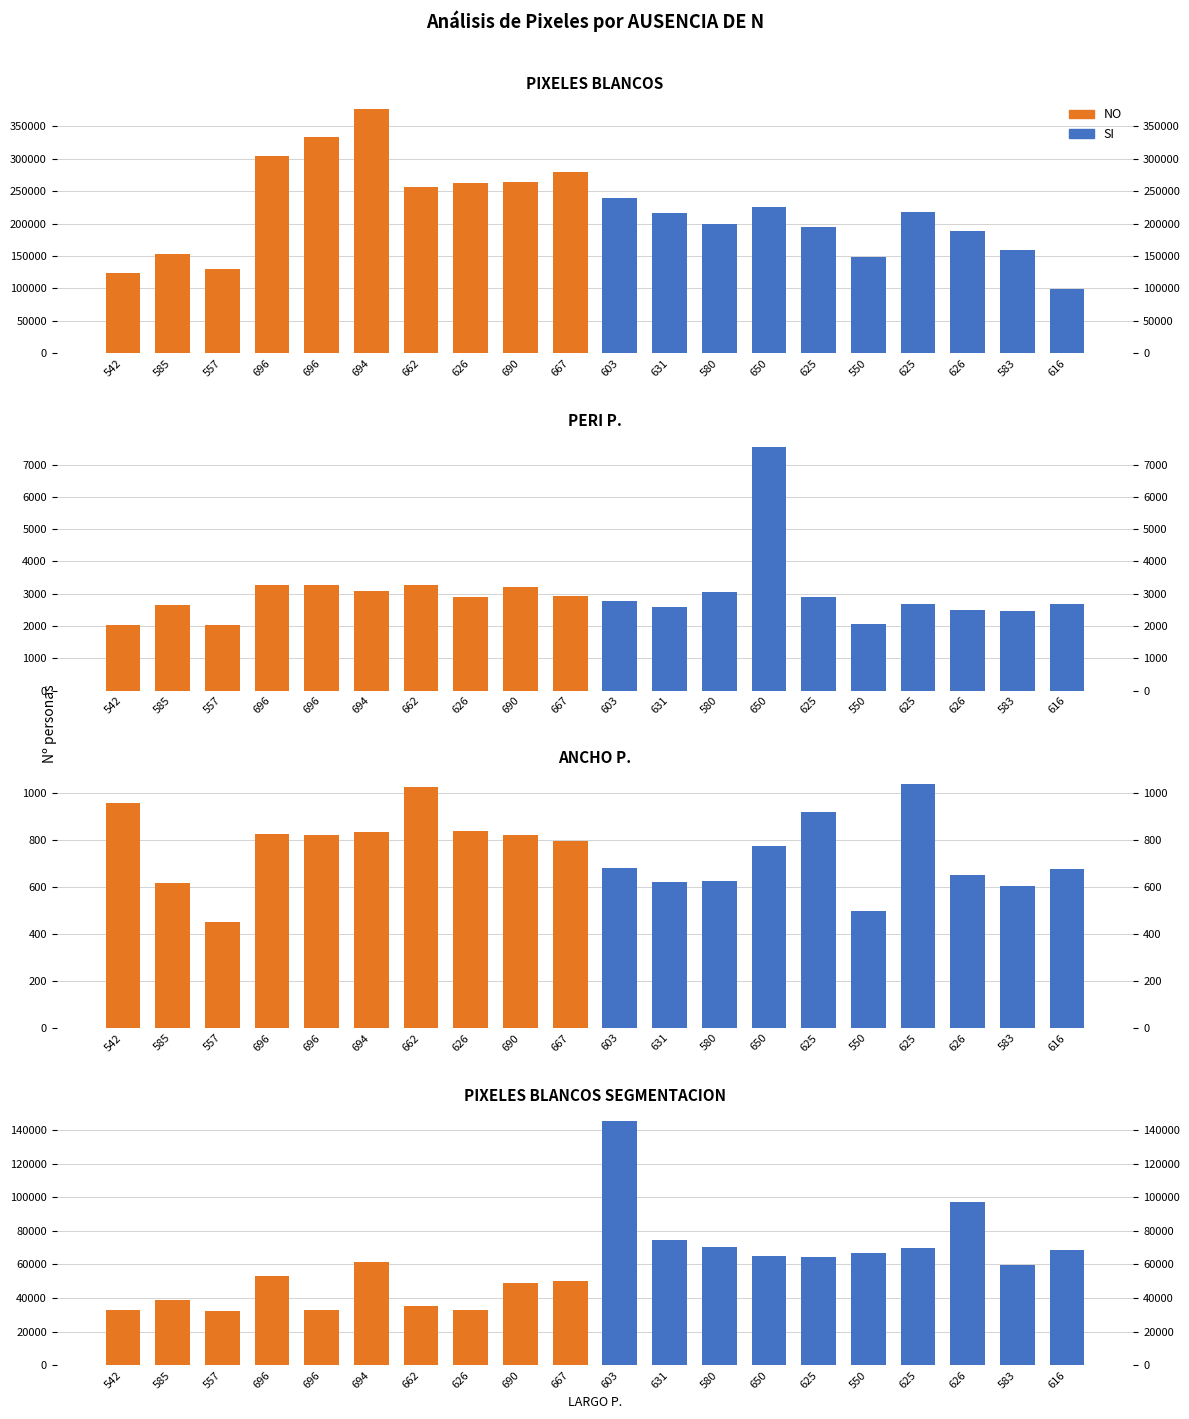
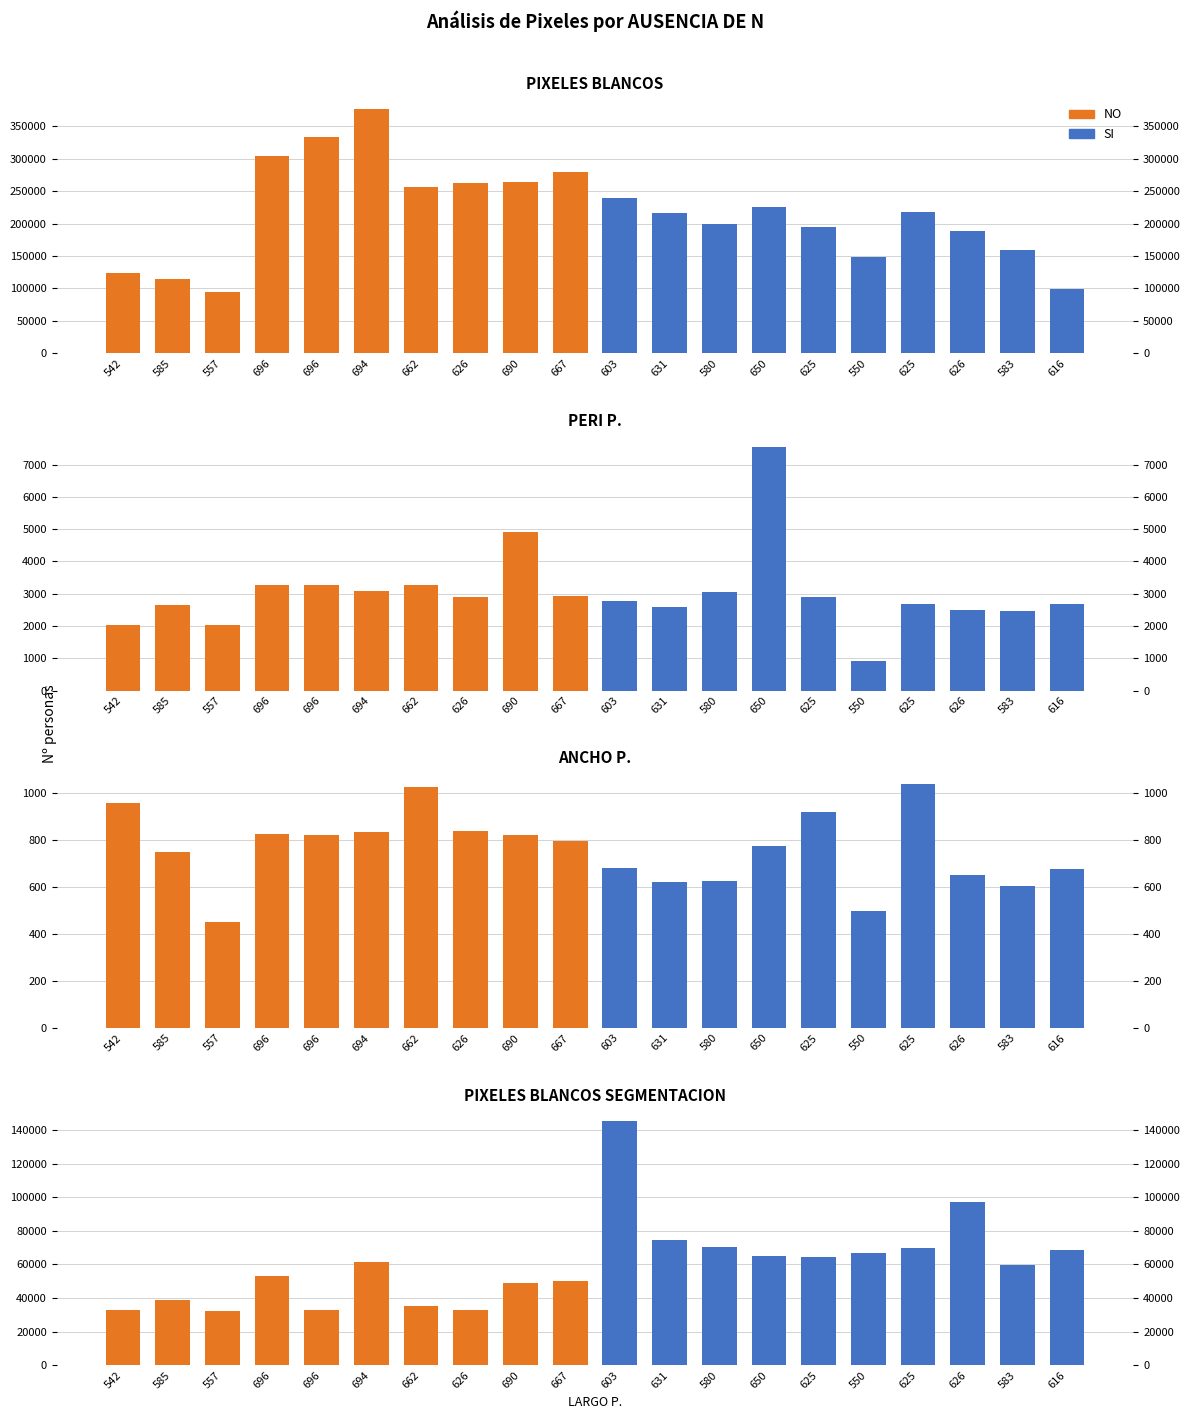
  {
    "PIXELES BLANCOS": {
      "542": 120000,
-     "585": 150000,
-     "557": 130000,
+     "585": 110000,
+     "557": 90000,
      "694": 380000,
      "662": 260000,
      "690": 260000,
      "667": 280000,
      "603": 240000,
      "631": 220000,
      "580": 200000,
      "650": 230000,
      "550": 150000,
      "583": 160000,
      "616": 100000
    },
    "PERI P.": {
      "542": 2000,
      "585": 2600,
      "557": 2000,
      "694": 3100,
      "662": 3300,
-     "690": 3200,
+     "690": 4900,
      "667": 2900,
      "603": 2800,
      "631": 2600,
      "580": 3000,
      "650": 7600,
-     "550": 2100,
+     "550": 900,
      "583": 2500,
      "616": 2700
    },
    "ANCHO P.": {
      "542": 960,
-     "585": 620,
+     "585": 750,
      "557": 450,
      "694": 830,
      "662": 1020,
      "690": 820,
      "667": 790,
      "603": 680,
      "631": 620,
      "580": 620,
      "650": 770,
      "550": 500,
      "583": 600,
      "616": 680
    },
    "PIXELES BLANCOS SEGMENTACION": {
      "542": 33000,
      "585": 39000,
      "557": 32000,
      "694": 62000,
      "662": 35000,
      "690": 49000,
      "667": 50000,
      "603": 145000,
      "631": 75000,
      "580": 70000,
      "650": 65000,
      "550": 67000,
      "583": 60000,
      "616": 69000
    }
  }
